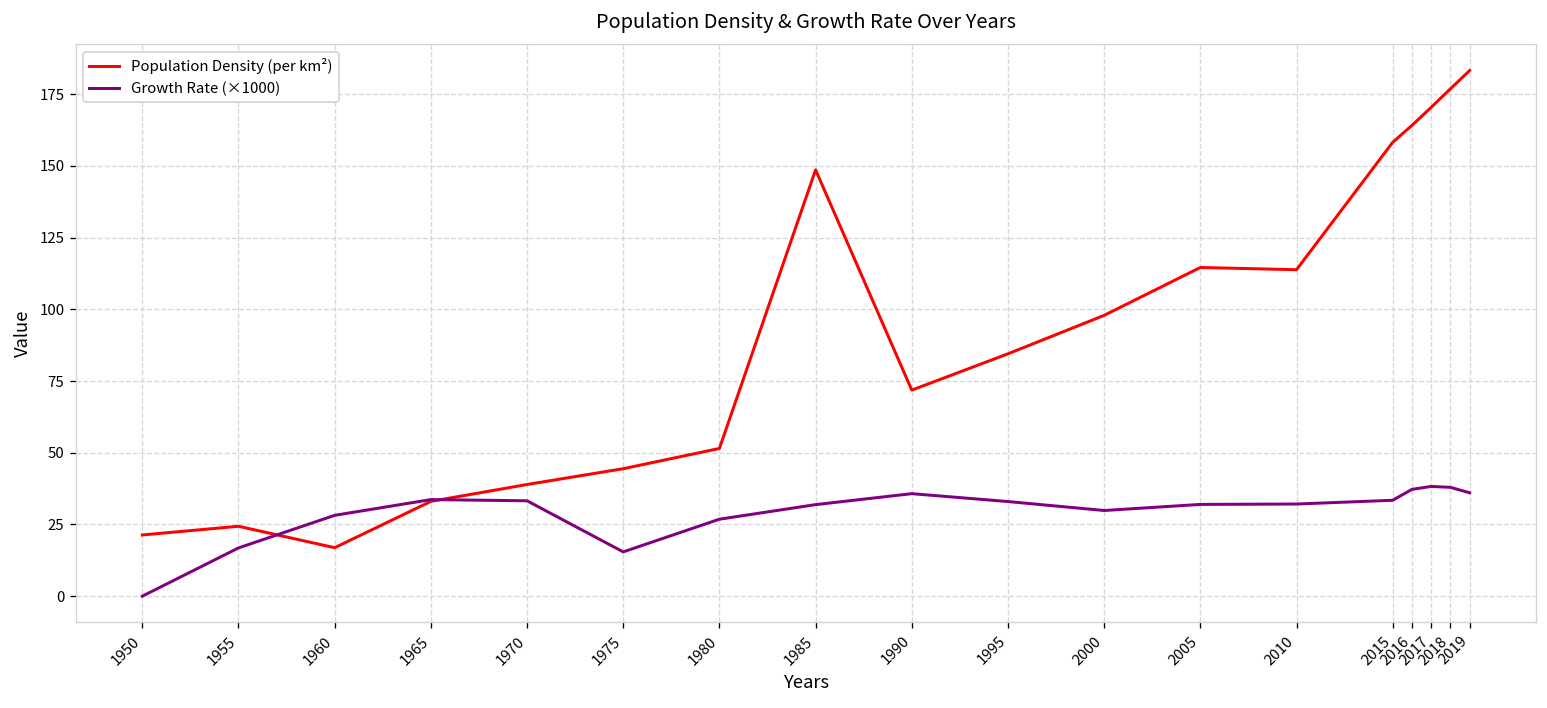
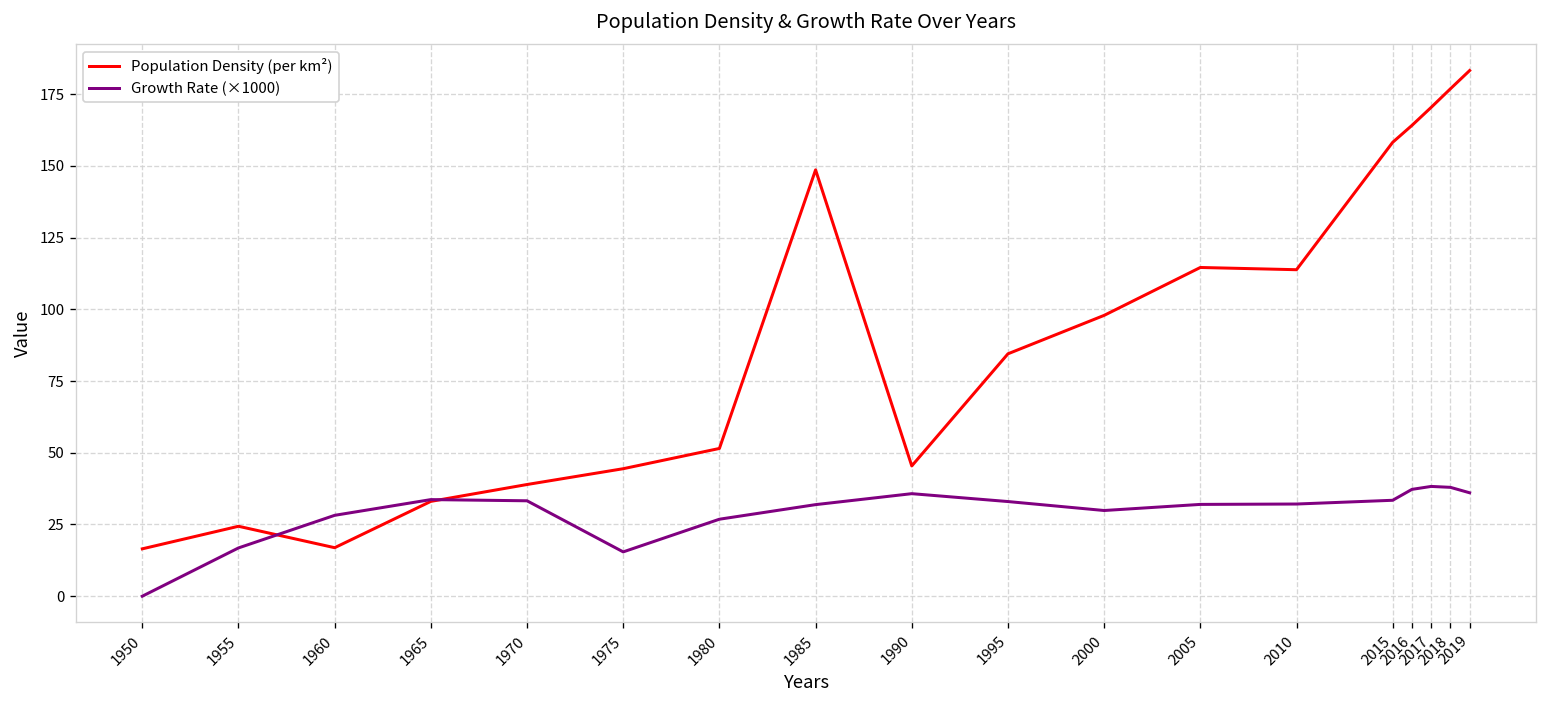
  {
    "Population Density (per km²)": {
-     "1950": 21,
+     "1950": 17,
      "1955": 24,
      "1960": 17,
      "1970": 39,
      "1975": 44,
      "1980": 52,
      "1985": 149,
-     "1990": 72,
+     "1990": 45,
      "1995": 85,
      "2000": 98,
      "2005": 115,
      "2010": 114,
      "2015": 158,
      "2016": 164,
      "2017": 170,
      "2018": 177,
      "2019": 183
    },
    "Growth Rate (×1000)": {
      "1950": 0,
      "1955": 17,
      "1960": 28,
      "1970": 33,
      "1975": 15,
      "1980": 27,
      "1985": 32,
      "1990": 36,
      "1995": 33,
      "2000": 30,
      "2005": 32,
      "2010": 32,
      "2015": 33,
      "2016": 37,
      "2017": 38,
      "2018": 38,
      "2019": 36
    }
  }
